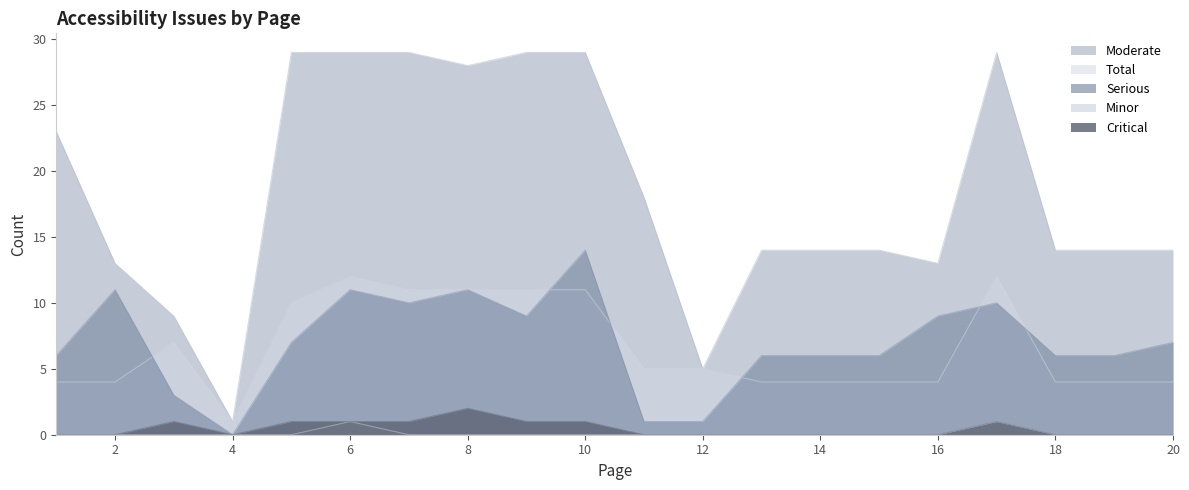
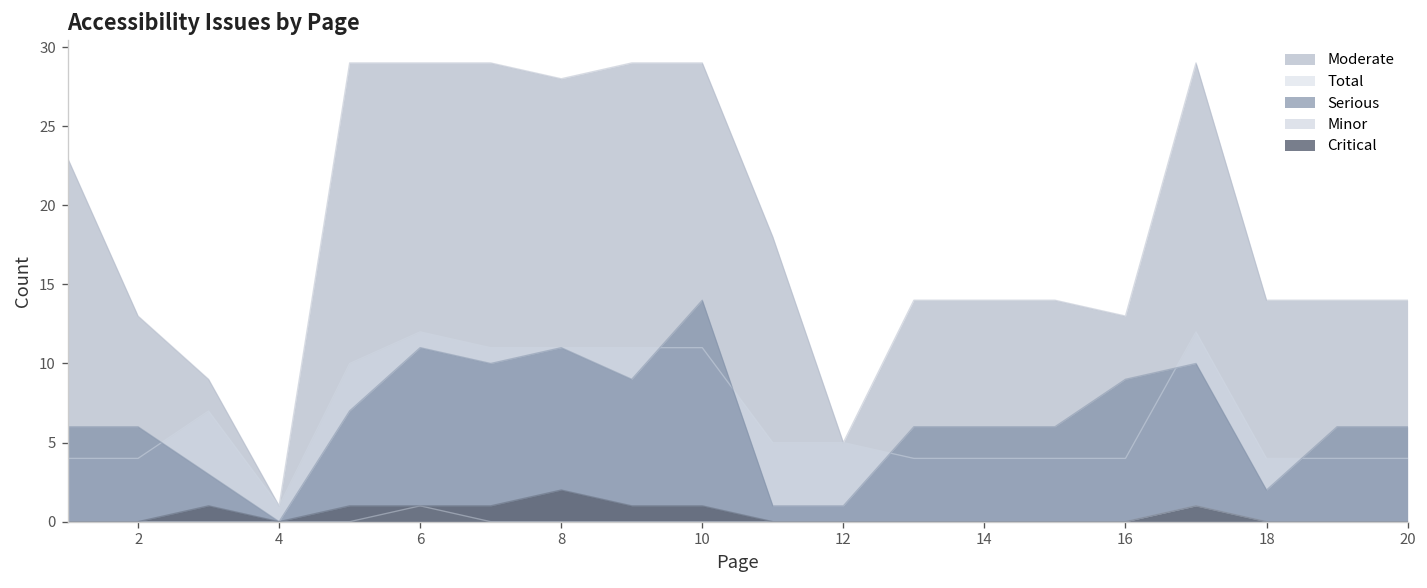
  {
    "Serious": {
-     "2": 11,
+     "2": 6,
      "6": 11,
      "10": 14,
      "12": 1,
      "14": 6,
      "16": 9,
-     "18": 6,
-     "20": 7
+     "18": 2,
+     "20": 6
    },
    "Critical": {
      "8": 2,
      "10": 1
    }
  }
